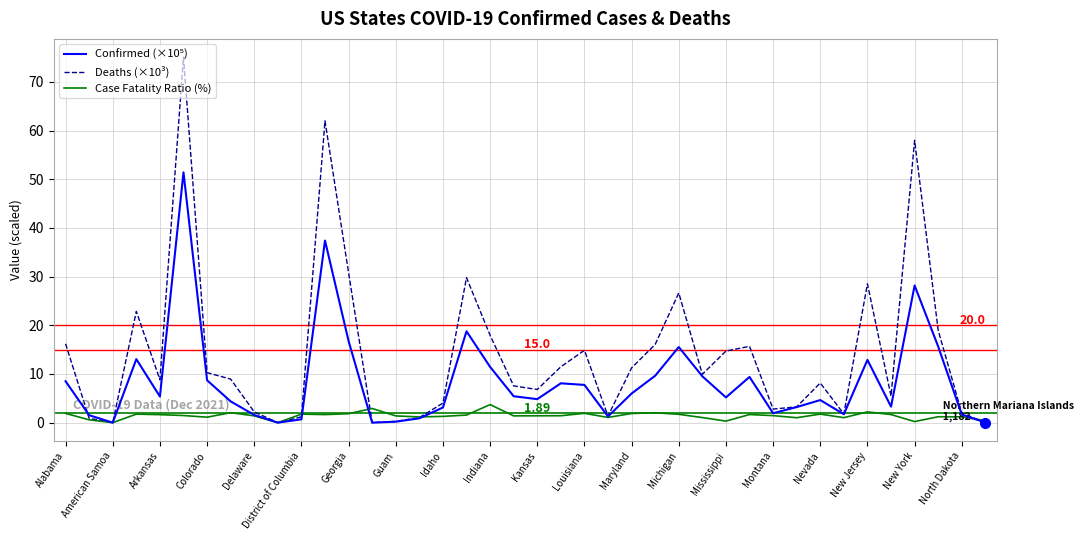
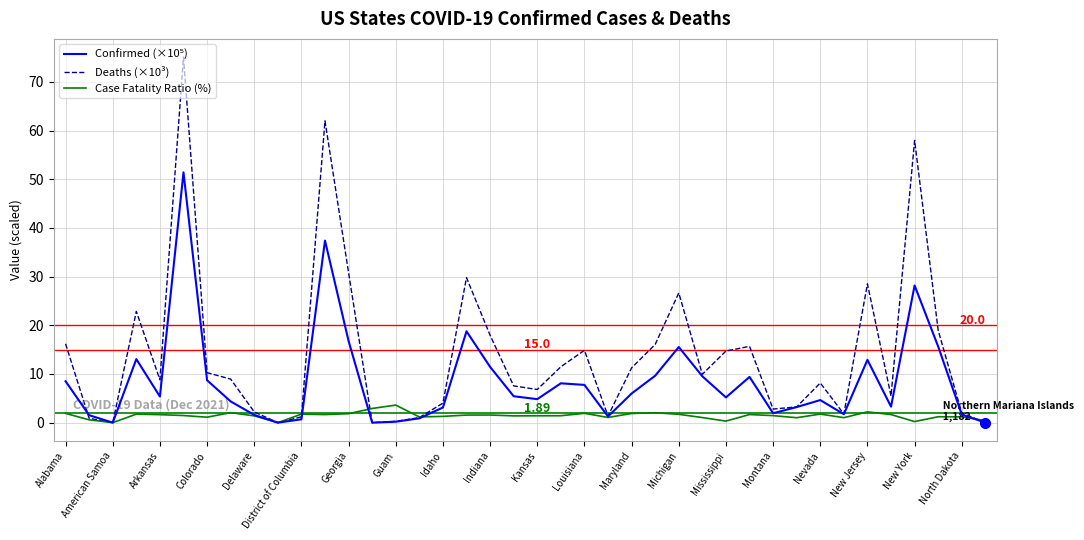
  {
    "Deaths (×10³)": {
      "Alabama": 16,
      "Arkansas": 9,
      "Colorado": 10,
      "Delaware": 2,
      "Georgia": 31,
      "Idaho": 4,
      "Indiana": 18,
      "Kansas": 7,
      "Louisiana": 15,
      "Maryland": 11,
      "Michigan": 27,
      "Mississippi": 15,
      "Montana": 3,
      "Nevada": 8,
      "New Jersey": 29,
      "New York": 58
    },
    "Case Fatality Ratio (%)": {
      "Alabama": 2,
      "Arkansas": 2,
      "Colorado": 1,
      "District of Columbia": 2,
      "Georgia": 2,
-     "Guam": 1,
+     "Guam": 4,
      "Idaho": 1,
-     "Indiana": 4,
+     "Indiana": 2,
      "Louisiana": 2,
      "Maryland": 2,
      "Michigan": 2,
      "Mississippi": 0,
      "Nevada": 2,
      "New Jersey": 2,
      "New York": 0
    }
  }
